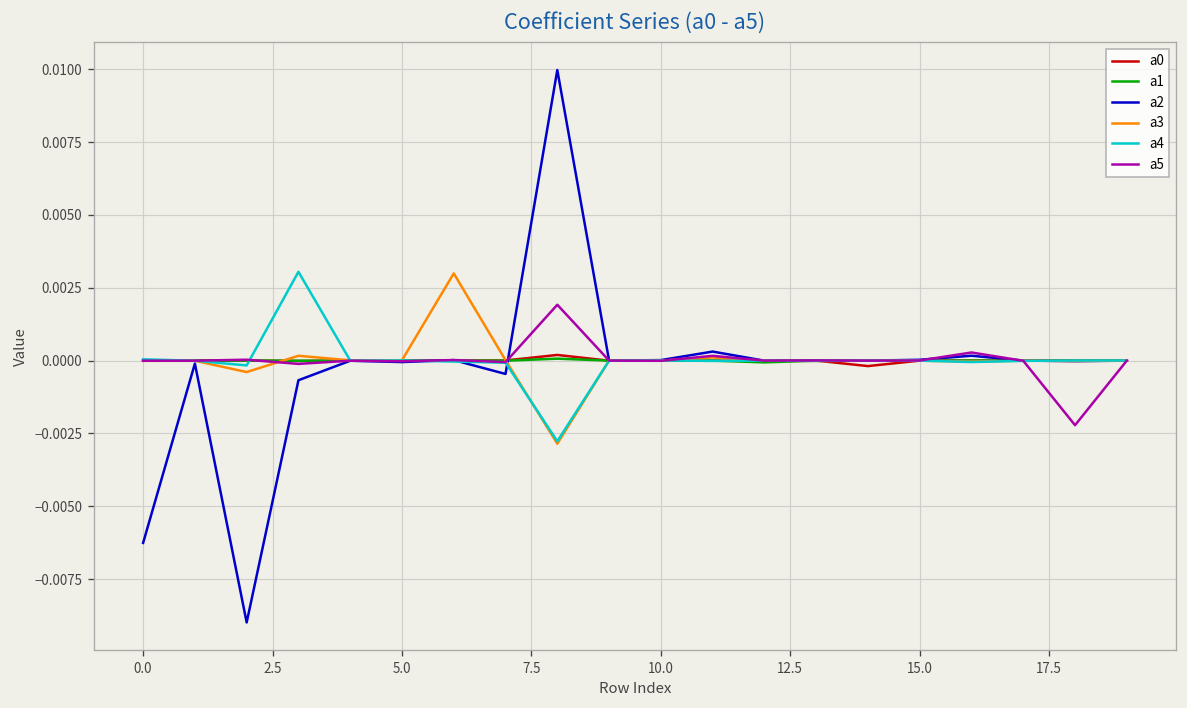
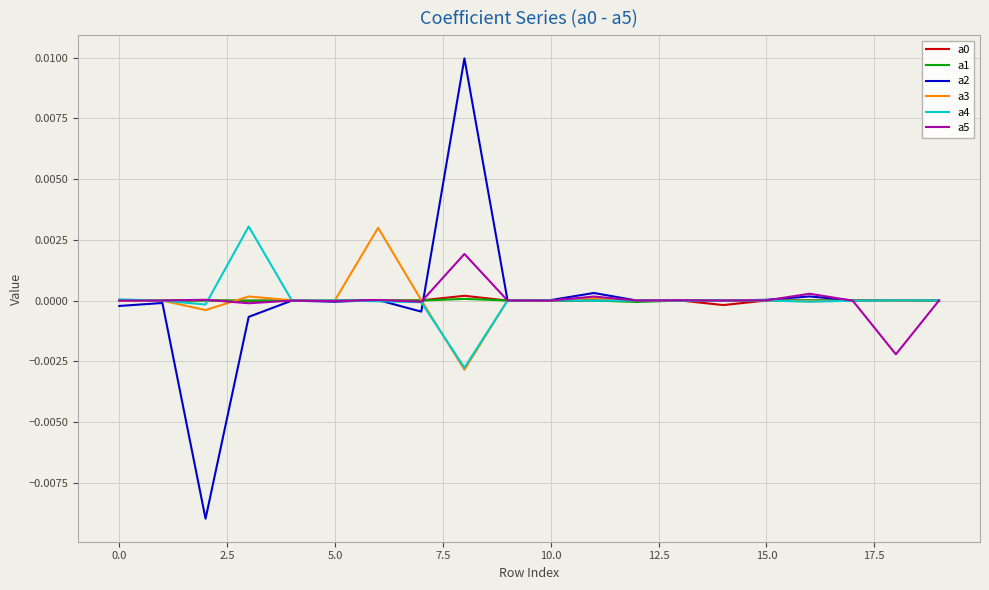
  {
    "a2": {
-     "0.0": -0.0063
+     "0.0": -0.0002
    }
  }
